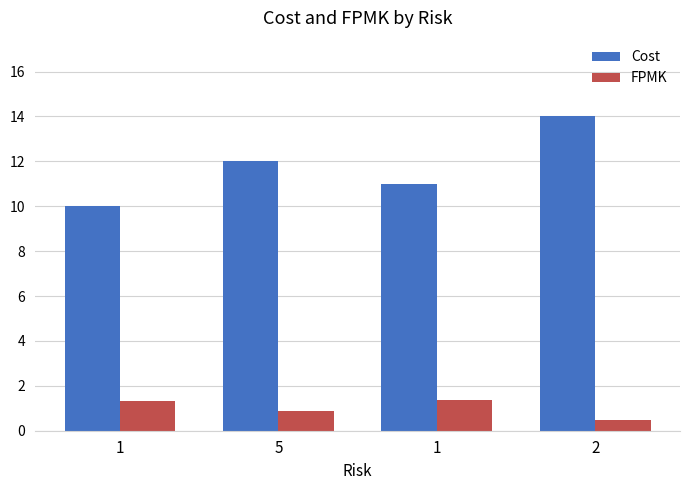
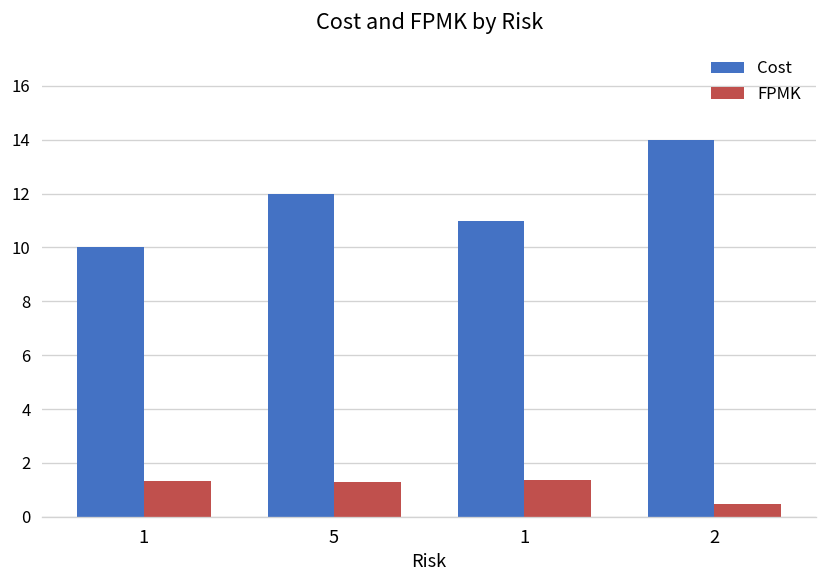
  {
    "Cost": {
      "5": 12.0,
      "2": 14.0
    },
    "FPMK": {
-     "5": 0.9,
+     "5": 1.3,
      "2": 0.5
    }
  }
